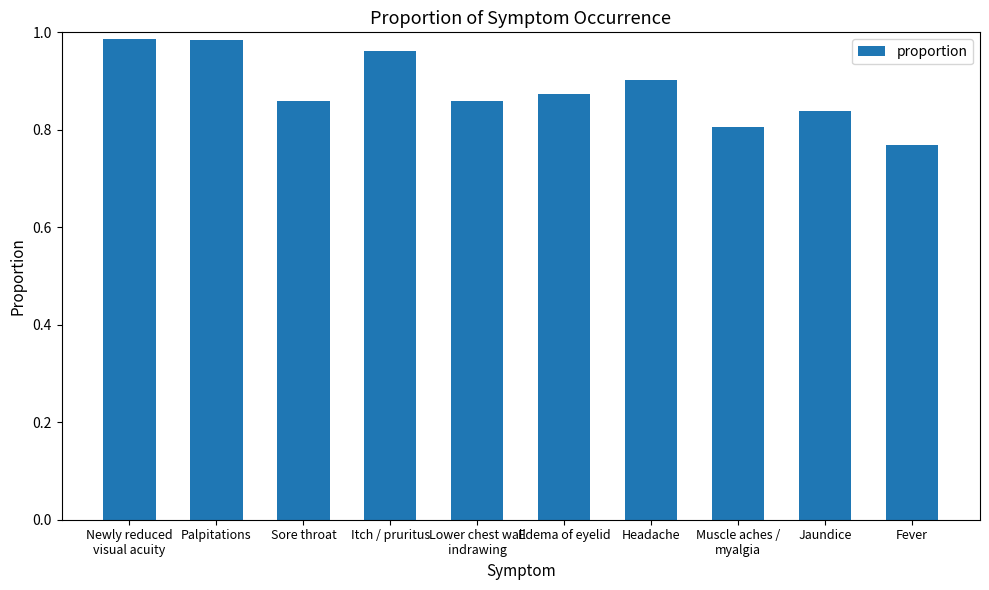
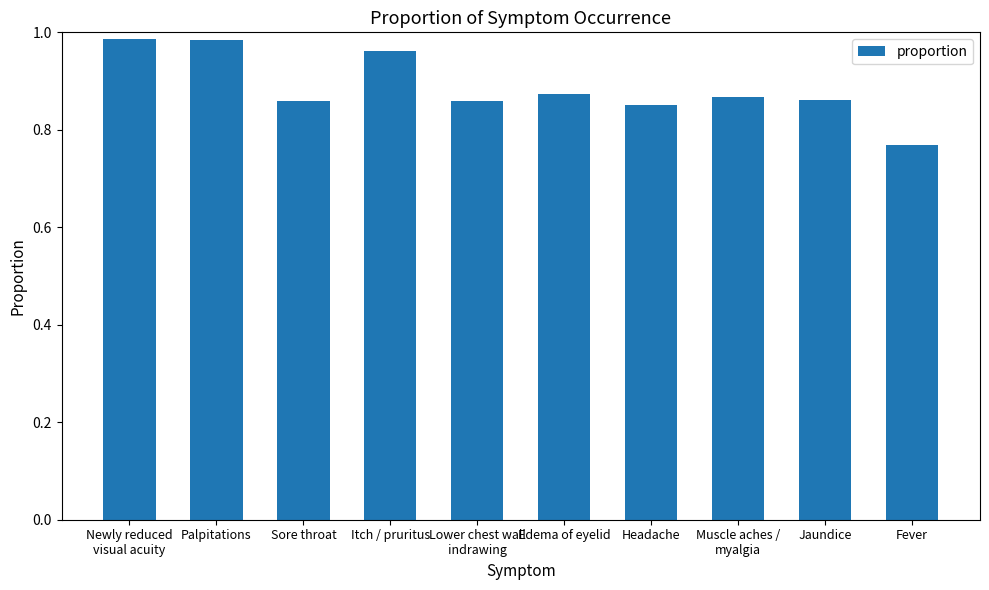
  {
    "Newly reduced visual acuity": 0.99,
    "Palpitations": 0.98,
    "Sore throat": 0.86,
    "Itch / pruritus": 0.96,
    "Lower chest wall indrawing": 0.86,
    "Edema of eyelid": 0.87,
-   "Headache": 0.90,
-   "Muscle aches / myalgia": 0.80,
-   "Jaundice": 0.84,
+   "Headache": 0.85,
+   "Muscle aches / myalgia": 0.87,
+   "Jaundice": 0.86,
    "Fever": 0.77
  }
